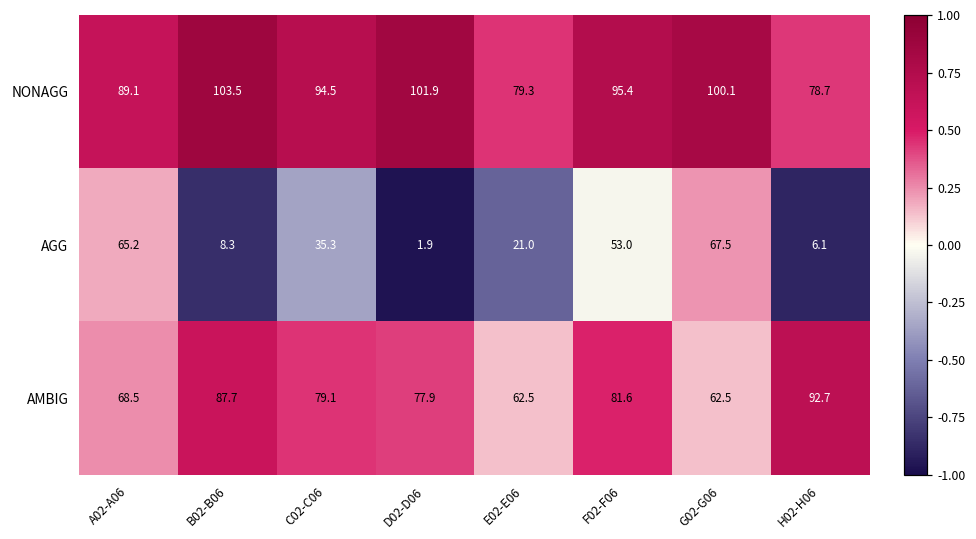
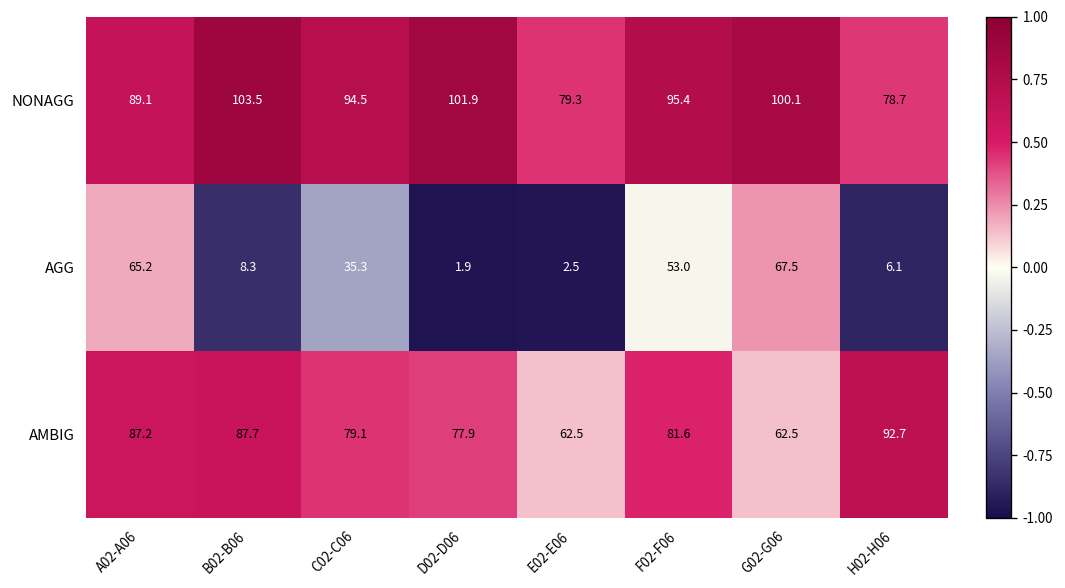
  {
    "NONAGG": {
      "A02-A06": 89.1,
      "B02-B06": 103.5,
      "C02-C06": 94.5,
      "D02-D06": 101.9,
      "E02-E06": 79.3,
      "F02-F06": 95.4,
      "G02-G06": 100.1,
      "H02-H06": 78.7
    },
    "AGG": {
      "A02-A06": 65.2,
      "B02-B06": 8.3,
      "C02-C06": 35.3,
      "D02-D06": 1.9,
-     "E02-E06": 21.0,
+     "E02-E06": 2.5,
      "F02-F06": 53.0,
      "G02-G06": 67.5,
      "H02-H06": 6.1
    },
    "AMBIG": {
-     "A02-A06": 68.5,
+     "A02-A06": 87.2,
      "B02-B06": 87.7,
      "C02-C06": 79.1,
      "D02-D06": 77.9,
      "E02-E06": 62.5,
      "F02-F06": 81.6,
      "G02-G06": 62.5,
      "H02-H06": 92.7
    }
  }
